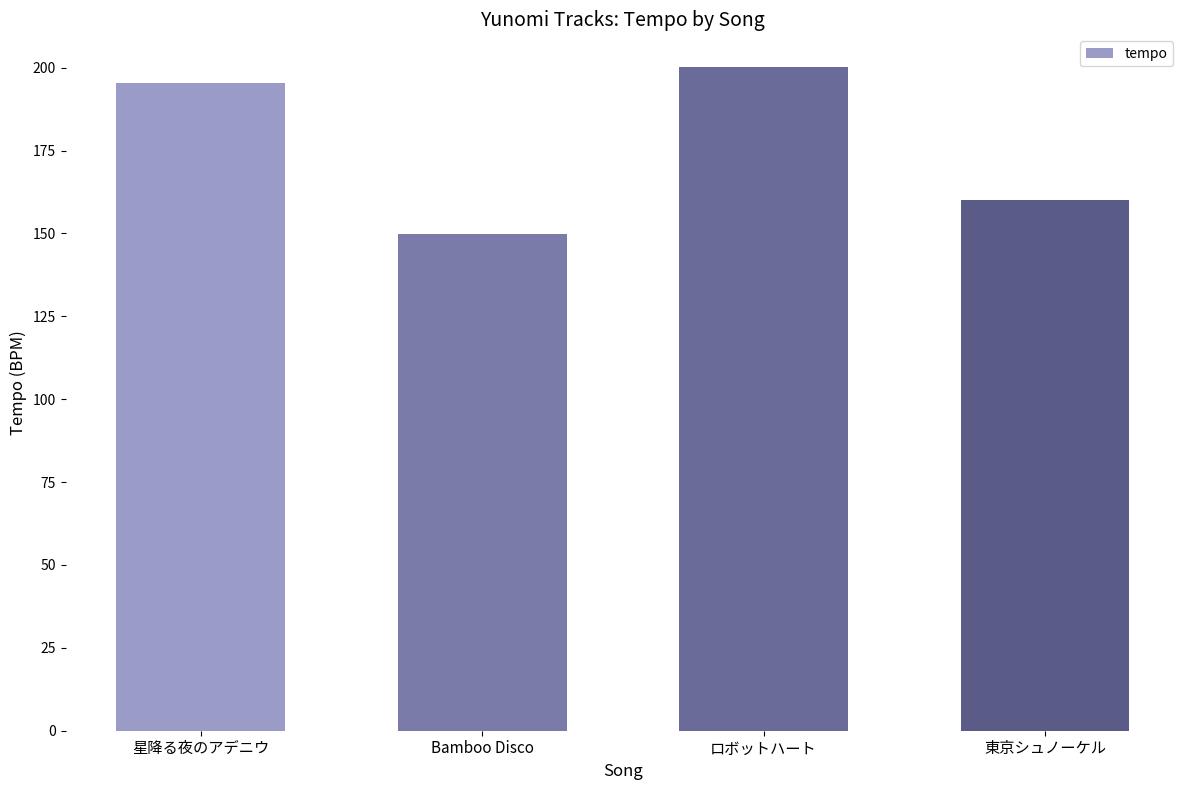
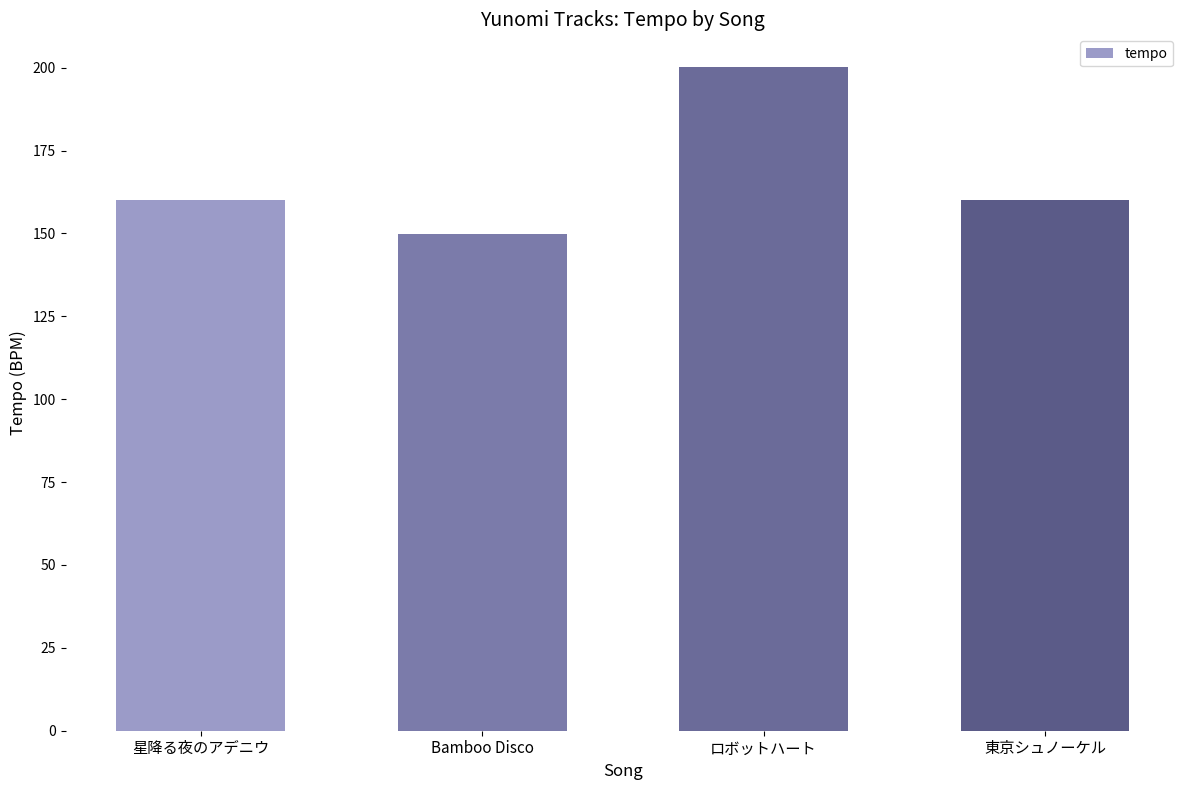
  {
-   "星降る夜のアデニウ": 195,
+   "星降る夜のアデニウ": 160,
    "Bamboo Disco": 150,
    "ロボットハート": 200,
    "東京シュノーケル": 160
  }
